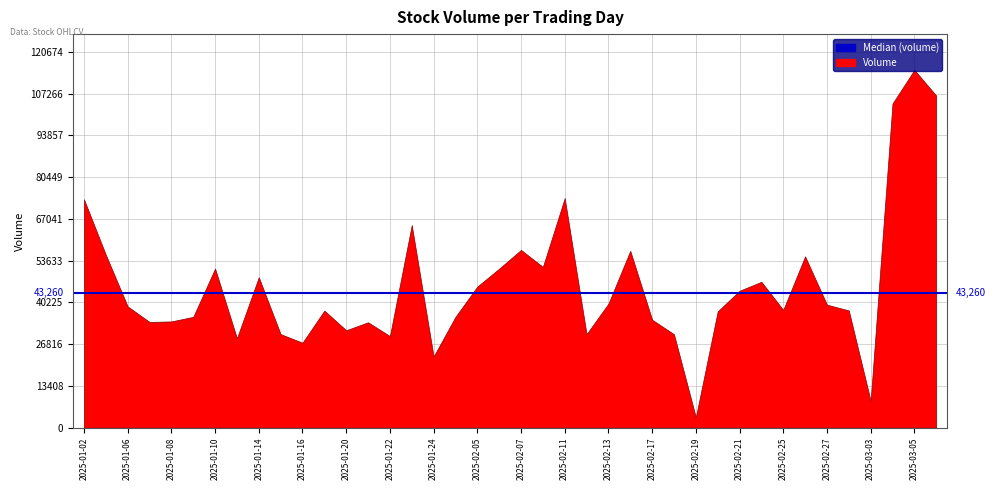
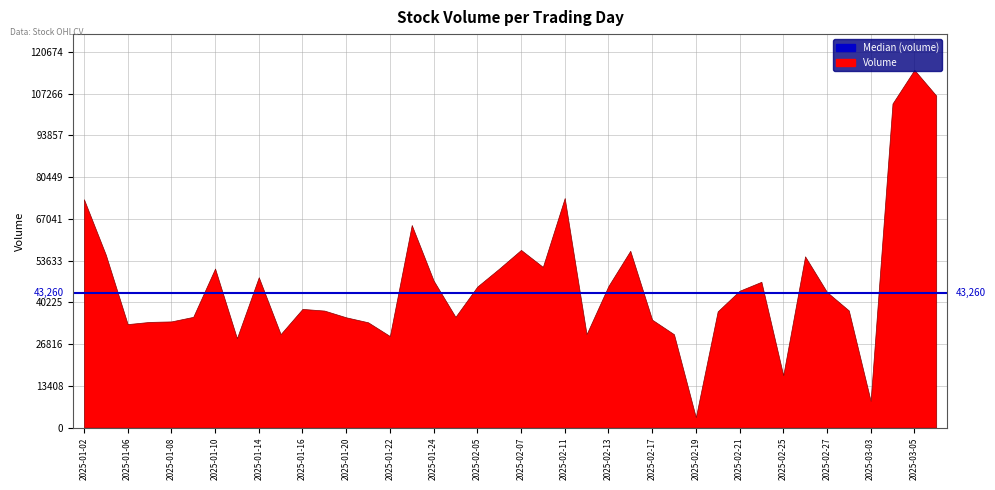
  {
    "2025-01-02": 73000,
-   "2025-01-06": 39000,
+   "2025-01-06": 33000,
    "2025-01-08": 34000,
    "2025-01-10": 51000,
    "2025-01-14": 48000,
-   "2025-01-16": 27000,
-   "2025-01-20": 31000,
+   "2025-01-16": 38000,
+   "2025-01-20": 35000,
    "2025-01-22": 29000,
-   "2025-01-24": 23000,
+   "2025-01-24": 47000,
    "2025-02-05": 45000,
    "2025-02-07": 57000,
    "2025-02-11": 74000,
-   "2025-02-13": 40000,
+   "2025-02-13": 46000,
    "2025-02-17": 35000,
    "2025-02-19": 3000,
    "2025-02-21": 44000,
-   "2025-02-25": 38000,
-   "2025-02-27": 40000,
+   "2025-02-25": 17000,
+   "2025-02-27": 44000,
    "2025-03-03": 9000
  }
